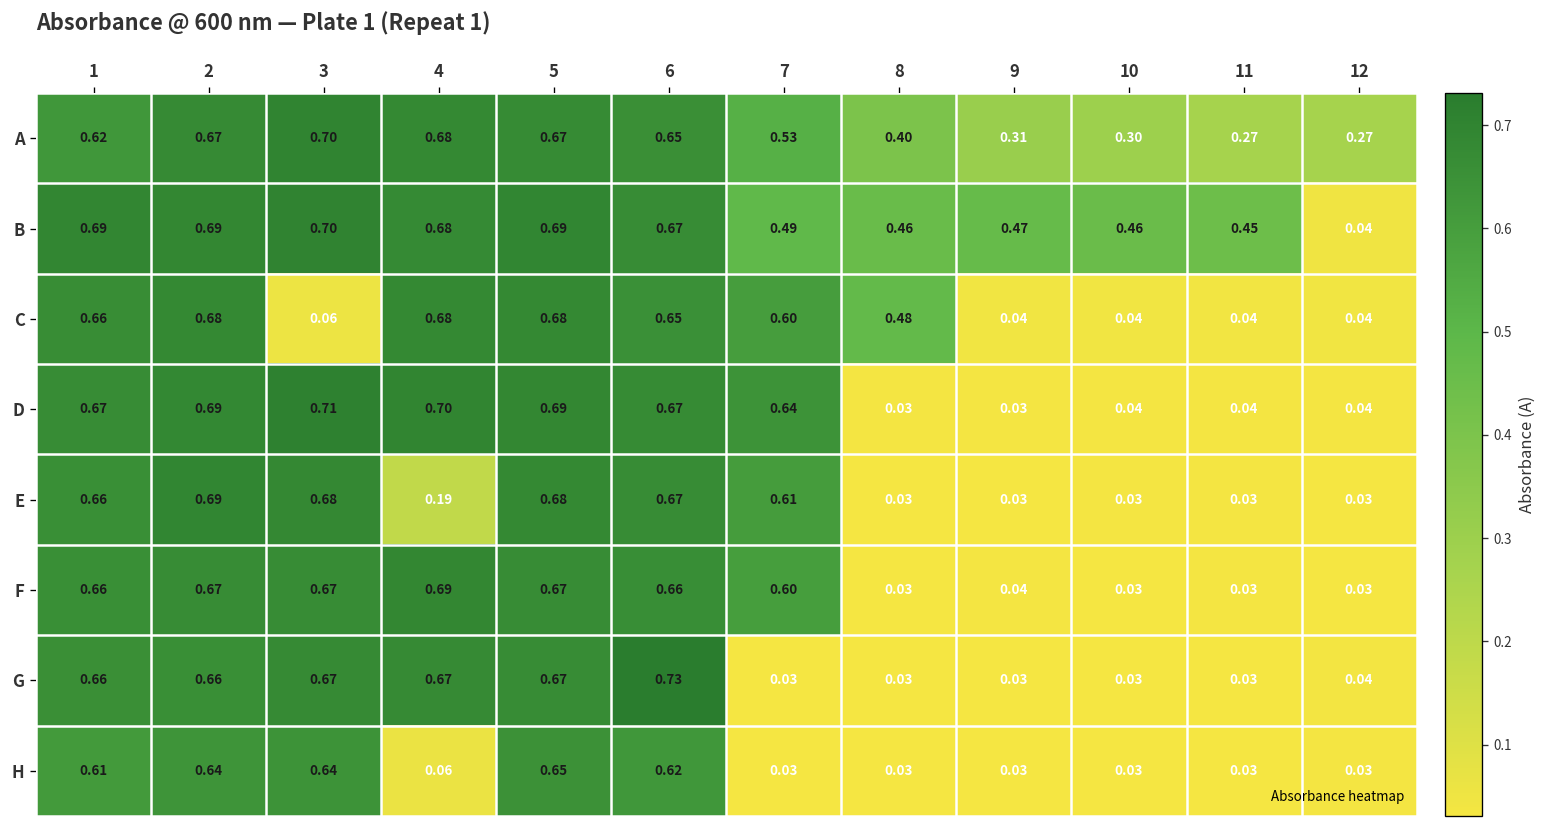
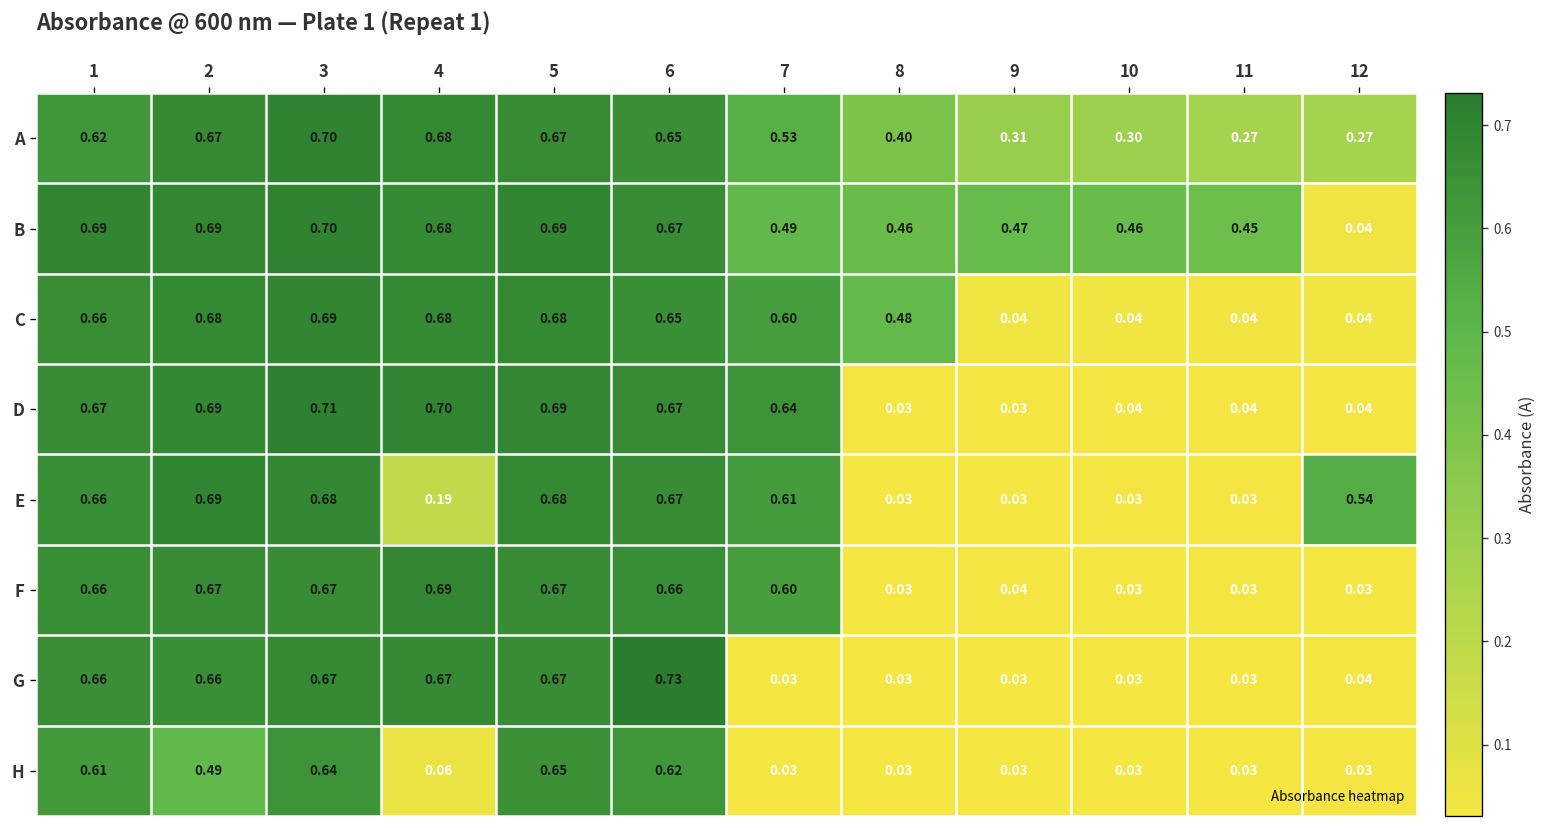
  {
    "A": {
      "1": 0.62,
      "2": 0.67,
      "3": 0.70,
      "4": 0.68,
      "5": 0.67,
      "6": 0.65,
      "7": 0.53,
      "8": 0.40,
      "9": 0.31,
      "10": 0.30,
      "11": 0.27,
      "12": 0.27
    },
    "B": {
      "1": 0.69,
      "2": 0.69,
      "3": 0.70,
      "4": 0.68,
      "5": 0.69,
      "6": 0.67,
      "7": 0.49,
      "8": 0.46,
      "9": 0.47,
      "10": 0.46,
      "11": 0.45,
      "12": 0.04
    },
    "C": {
      "1": 0.66,
      "2": 0.68,
-     "3": 0.06,
+     "3": 0.69,
      "4": 0.68,
      "5": 0.68,
      "6": 0.65,
      "7": 0.60,
      "8": 0.48,
      "9": 0.04,
      "10": 0.04,
      "11": 0.04,
      "12": 0.04
    },
    "D": {
      "1": 0.67,
      "2": 0.69,
      "3": 0.71,
      "4": 0.70,
      "5": 0.69,
      "6": 0.67,
      "7": 0.64,
      "8": 0.03,
      "9": 0.03,
      "10": 0.04,
      "11": 0.04,
      "12": 0.04
    },
    "E": {
      "1": 0.66,
      "2": 0.69,
      "3": 0.68,
      "4": 0.19,
      "5": 0.68,
      "6": 0.67,
      "7": 0.61,
      "8": 0.03,
      "9": 0.03,
      "10": 0.03,
      "11": 0.03,
-     "12": 0.03
+     "12": 0.54
    },
    "F": {
      "1": 0.66,
      "2": 0.67,
      "3": 0.67,
      "4": 0.69,
      "5": 0.67,
      "6": 0.66,
      "7": 0.60,
      "8": 0.03,
      "9": 0.04,
      "10": 0.03,
      "11": 0.03,
      "12": 0.03
    },
    "G": {
      "1": 0.66,
      "2": 0.66,
      "3": 0.67,
      "4": 0.67,
      "5": 0.67,
      "6": 0.73,
      "7": 0.03,
      "8": 0.03,
      "9": 0.03,
      "10": 0.03,
      "11": 0.03,
      "12": 0.04
    },
    "H": {
      "1": 0.61,
-     "2": 0.64,
+     "2": 0.49,
      "3": 0.64,
      "4": 0.06,
      "5": 0.65,
      "6": 0.62,
      "7": 0.03,
      "8": 0.03,
      "9": 0.03,
      "10": 0.03,
      "11": 0.03,
      "12": 0.03
    }
  }
